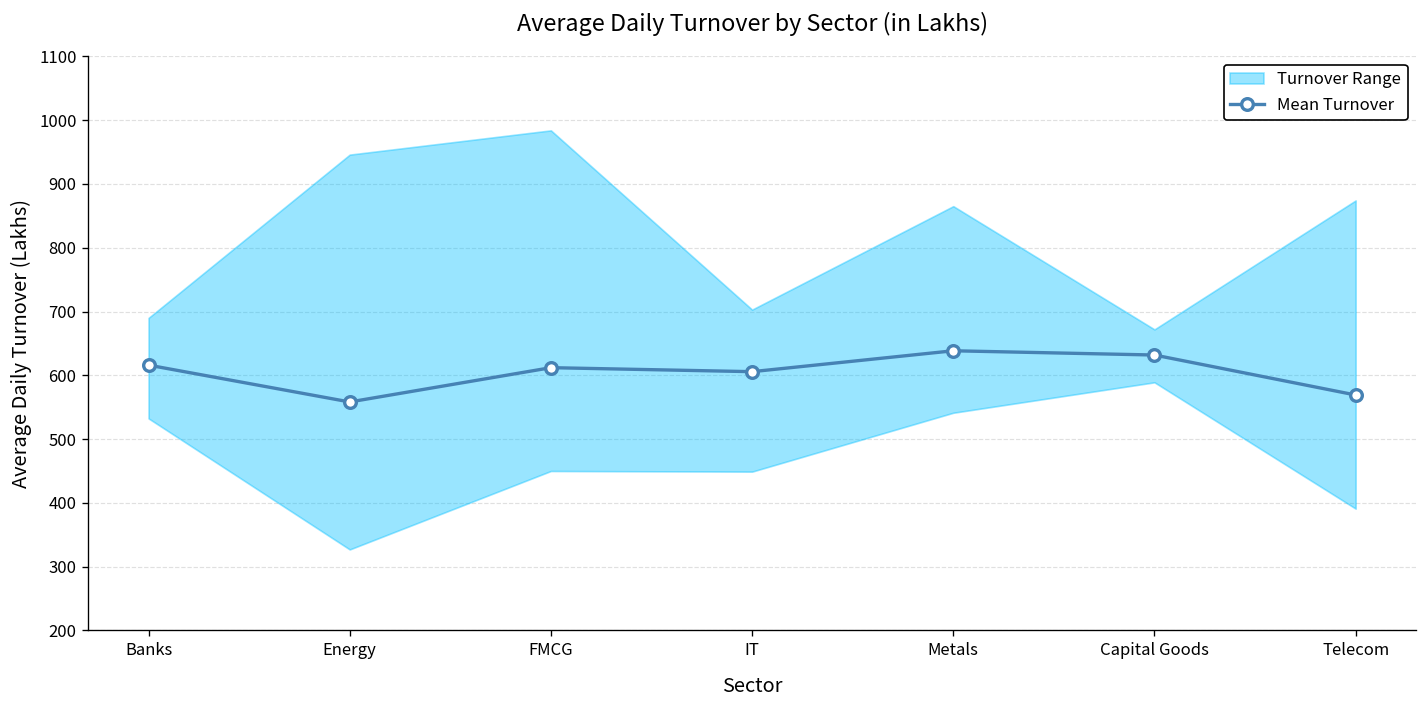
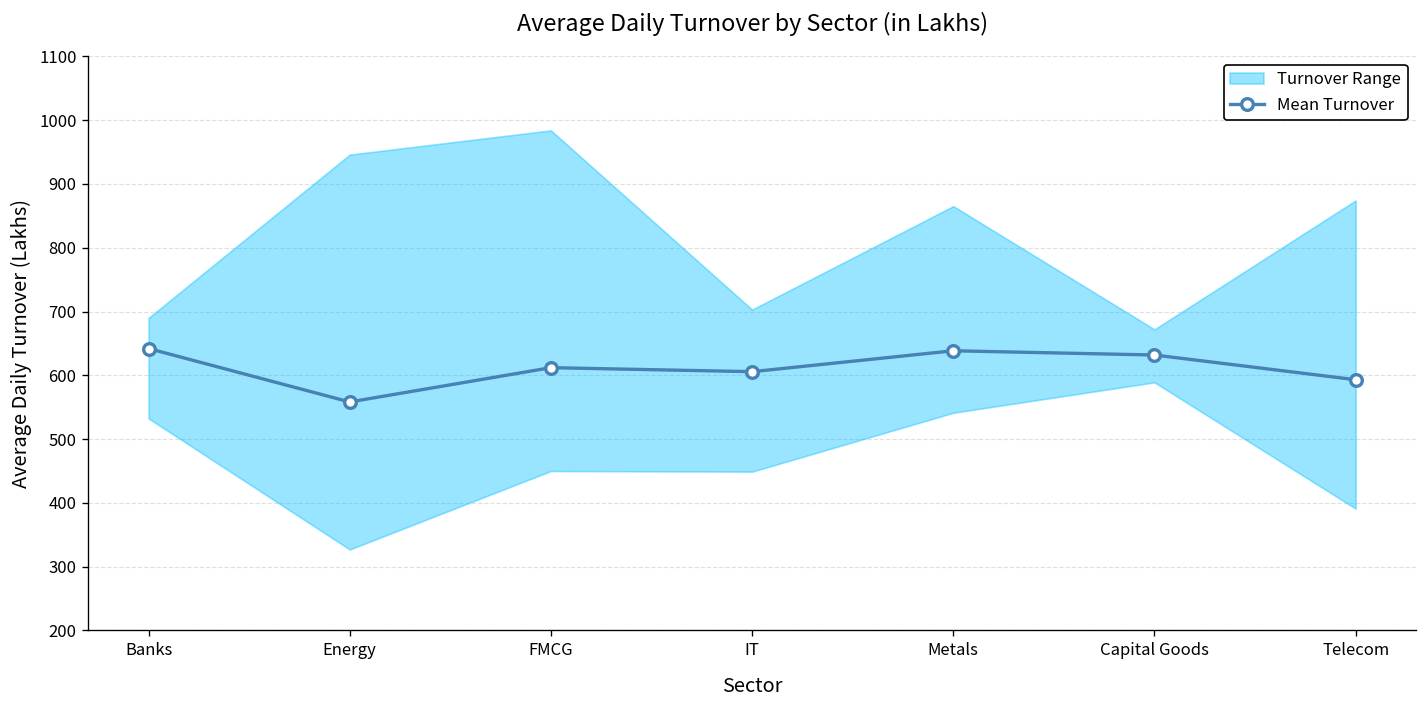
  {
    "Mean Turnover": {
-     "Banks": 620,
+     "Banks": 640,
      "Energy": 560,
      "FMCG": 610,
      "IT": 610,
      "Metals": 640,
      "Capital Goods": 630,
-     "Telecom": 570
+     "Telecom": 590
    }
  }
